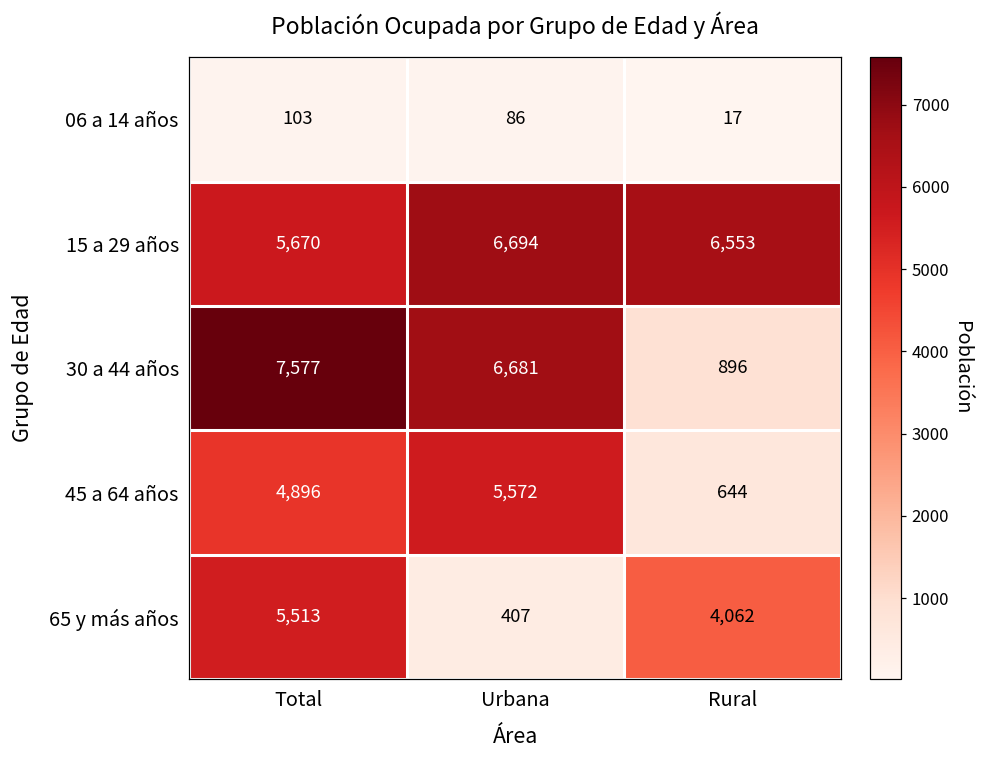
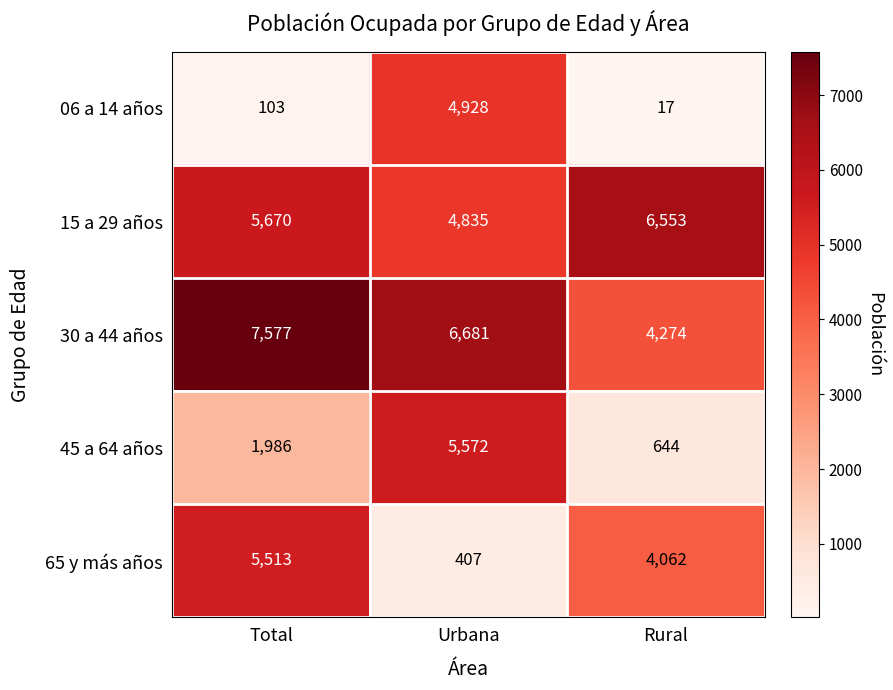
  {
    "06 a 14 años": {
      "Total": "103",
-     "Urbana": "86",
+     "Urbana": "4,928",
      "Rural": "17"
    },
    "15 a 29 años": {
      "Total": "5,670",
-     "Urbana": "6,694",
+     "Urbana": "4,835",
      "Rural": "6,553"
    },
    "30 a 44 años": {
      "Total": "7,577",
      "Urbana": "6,681",
-     "Rural": "896"
+     "Rural": "4,274"
    },
    "45 a 64 años": {
-     "Total": "4,896",
+     "Total": "1,986",
      "Urbana": "5,572",
      "Rural": "644"
    },
    "65 y más años": {
      "Total": "5,513",
      "Urbana": "407",
      "Rural": "4,062"
    }
  }
